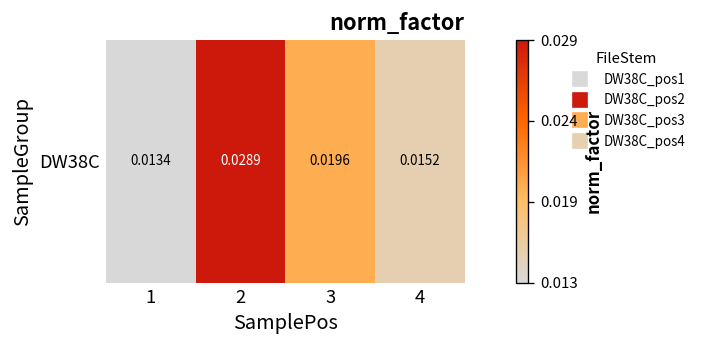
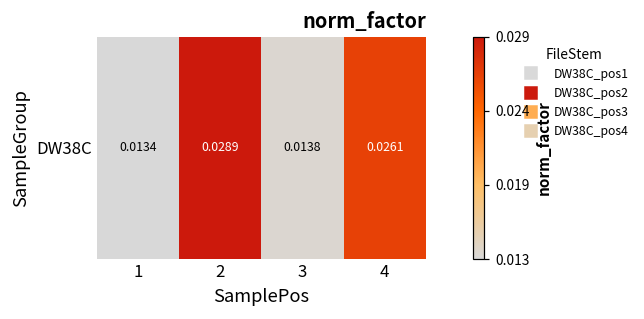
  {
    "DW38C": {
      "1": 0.0134,
      "2": 0.0289,
-     "3": 0.0196,
-     "4": 0.0152
+     "3": 0.0138,
+     "4": 0.0261
    }
  }
